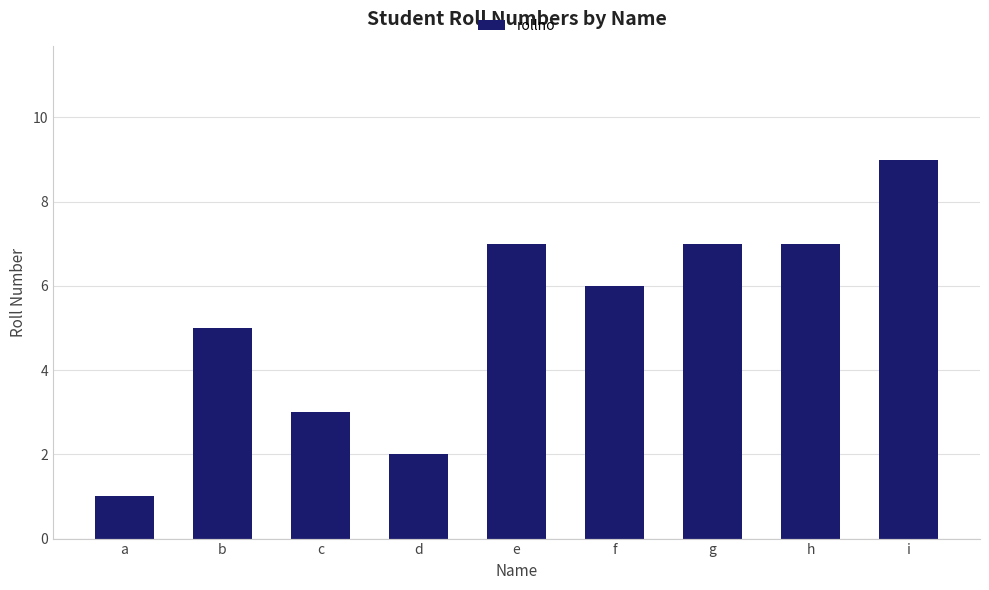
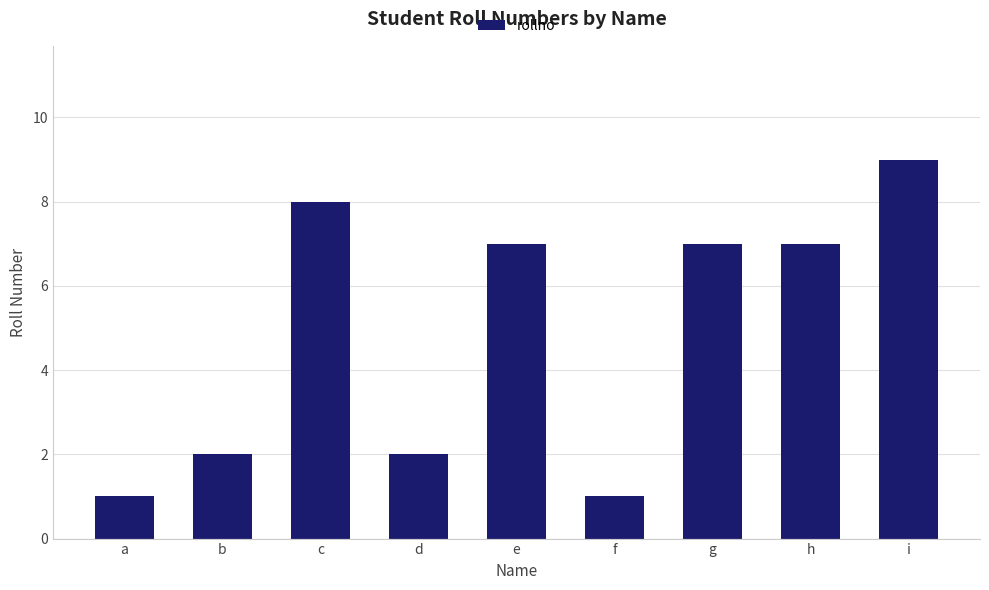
  {
    "a": 1,
-   "b": 5,
-   "c": 3,
+   "b": 2,
+   "c": 8,
    "d": 2,
    "e": 7,
-   "f": 6,
+   "f": 1,
    "g": 7,
    "h": 7,
    "i": 9
  }
